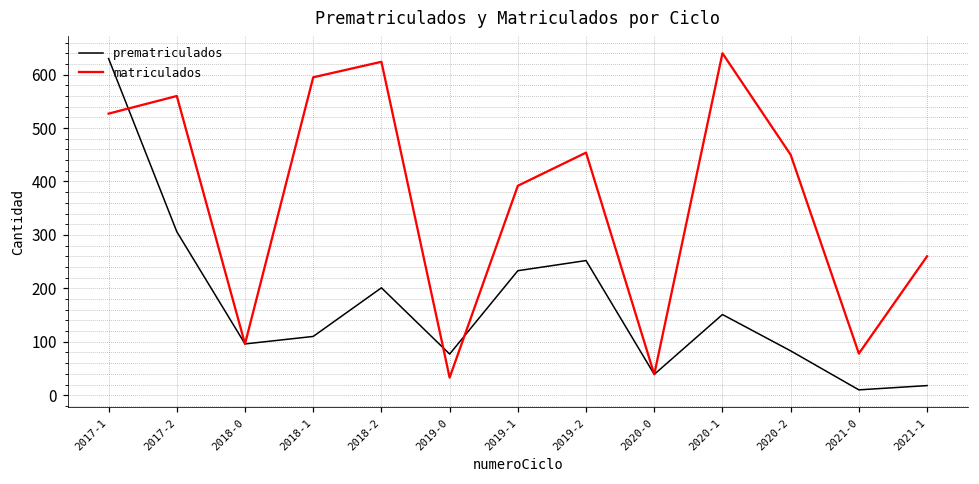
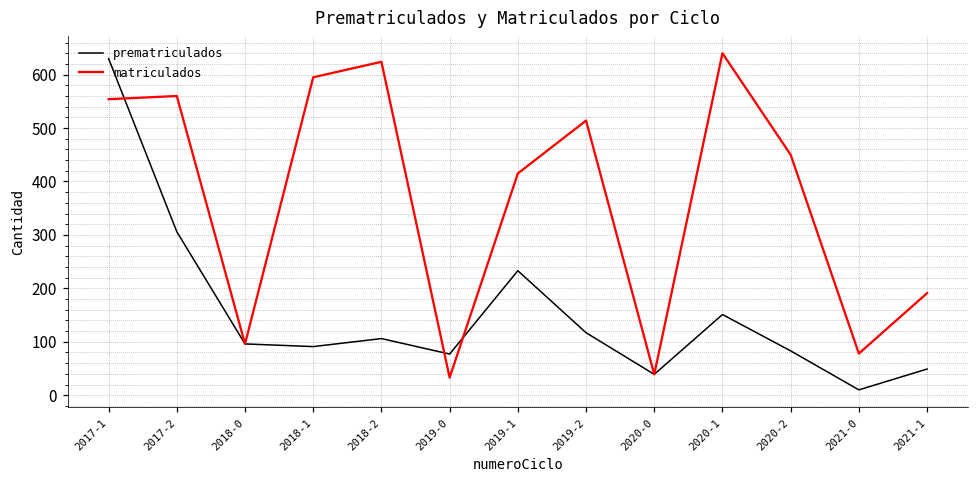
  {
    "prematriculados": {
      "2017-1": 630,
      "2017-2": 310,
-     "2018-1": 110,
-     "2018-2": 200,
+     "2018-1": 90,
+     "2018-2": 110,
      "2019-0": 80,
      "2019-1": 230,
-     "2019-2": 250,
+     "2019-2": 120,
      "2020-1": 150,
      "2020-2": 80,
      "2021-0": 10,
-     "2021-1": 20
+     "2021-1": 50
    },
    "matriculados": {
-     "2017-1": 530,
+     "2017-1": 550,
      "2017-2": 560,
      "2018-1": 600,
      "2018-2": 620,
      "2019-0": 30,
-     "2019-1": 390,
-     "2019-2": 450,
+     "2019-1": 420,
+     "2019-2": 510,
      "2020-1": 640,
      "2020-2": 450,
      "2021-0": 80,
-     "2021-1": 260
+     "2021-1": 190
    }
  }
